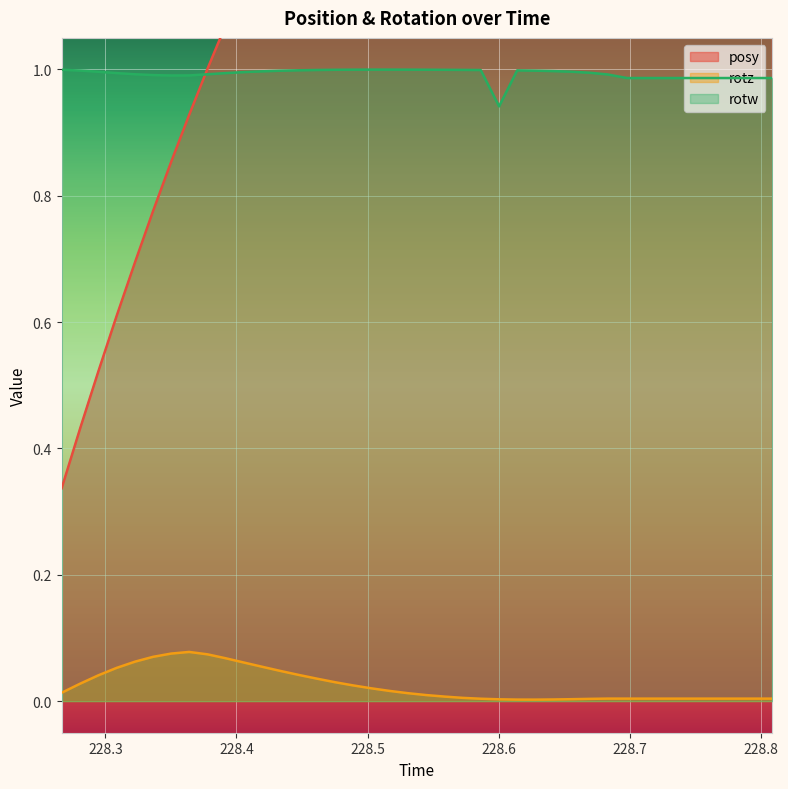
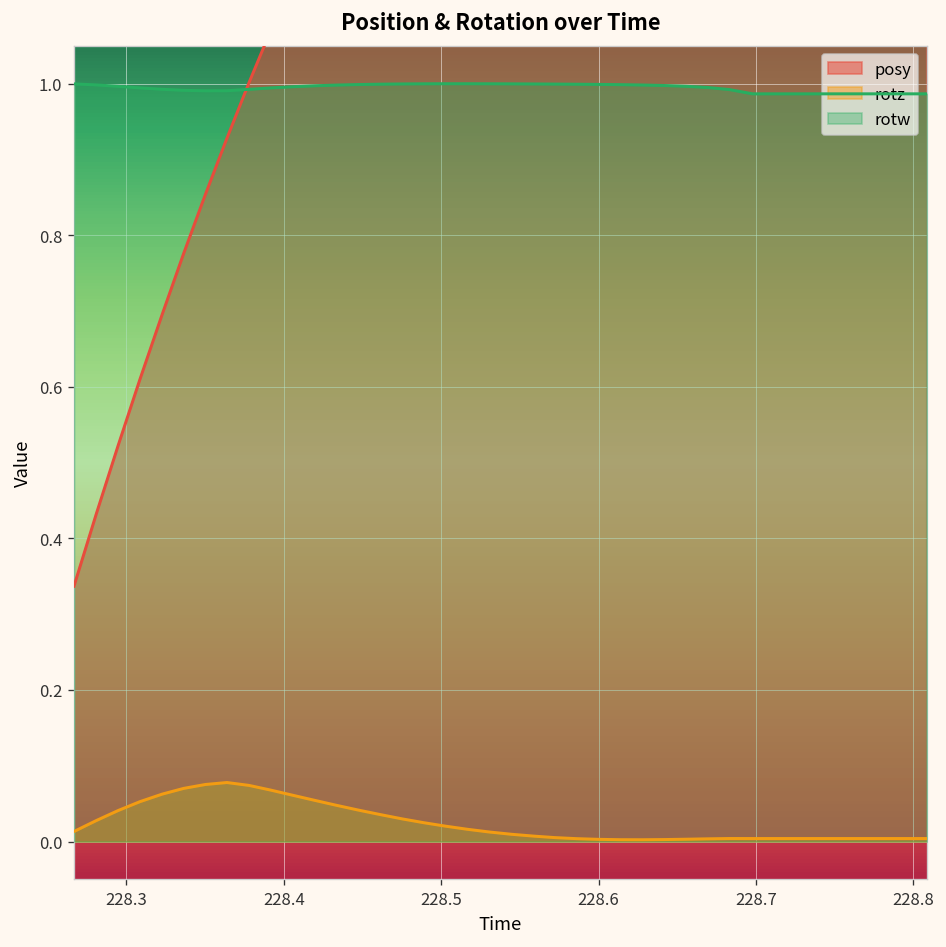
  {
    "rotz": {
      "228.6": 0.00
    },
    "rotw": {
-     "228.6": 0.94
+     "228.6": 1.00
    }
  }
